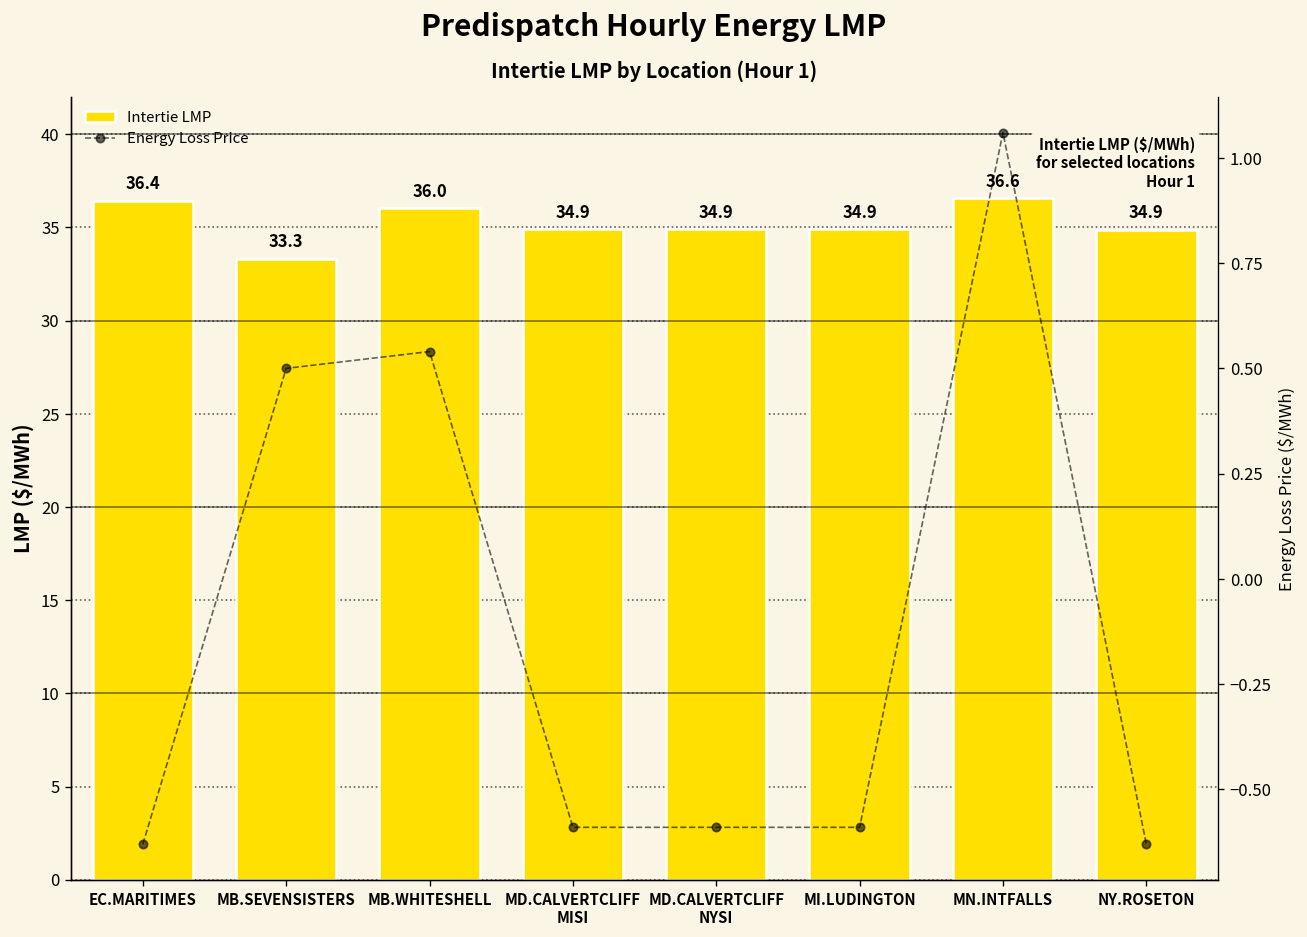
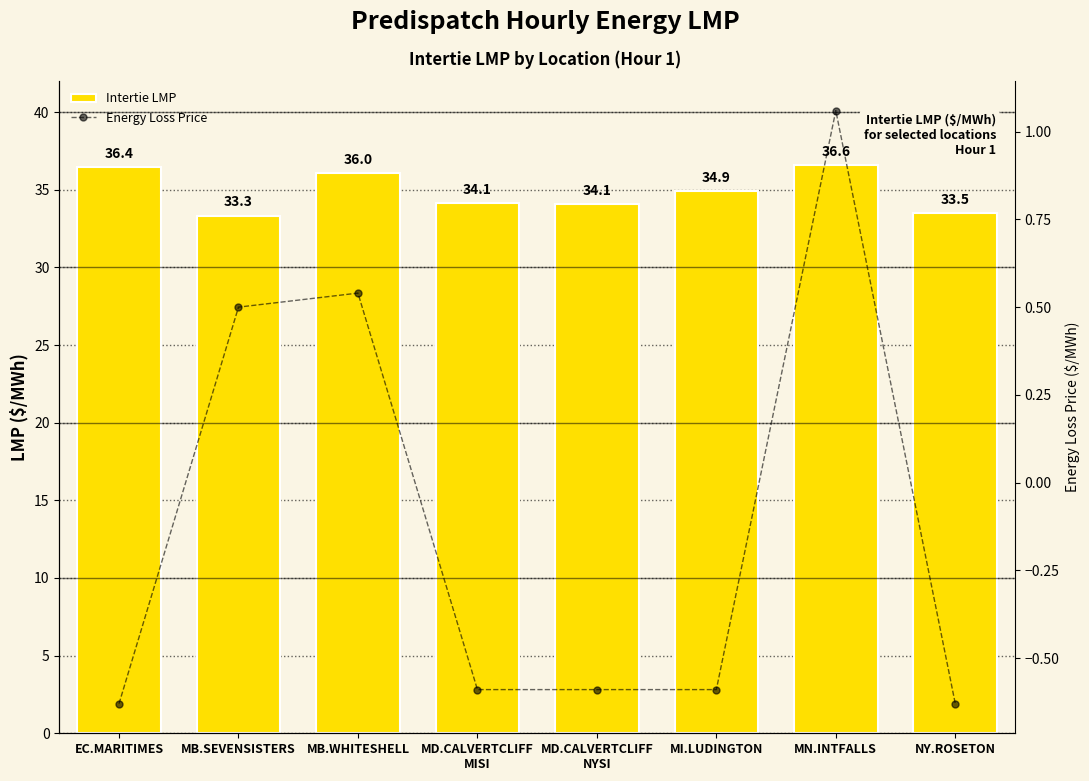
  {
    "Intertie LMP": {
      "EC.MARITIMES": 36.4,
      "MB.SEVENSISTERS": 33.3,
      "MB.WHITESHELL": 36.0,
-     "MD.CALVERTCLIFF MISI": 34.9,
-     "MD.CALVERTCLIFF NYSI": 34.9,
+     "MD.CALVERTCLIFF MISI": 34.1,
+     "MD.CALVERTCLIFF NYSI": 34.1,
      "MI.LUDINGTON": 34.9,
      "MN.INTFALLS": 36.6,
-     "NY.ROSETON": 34.9
+     "NY.ROSETON": 33.5
    }
  }
